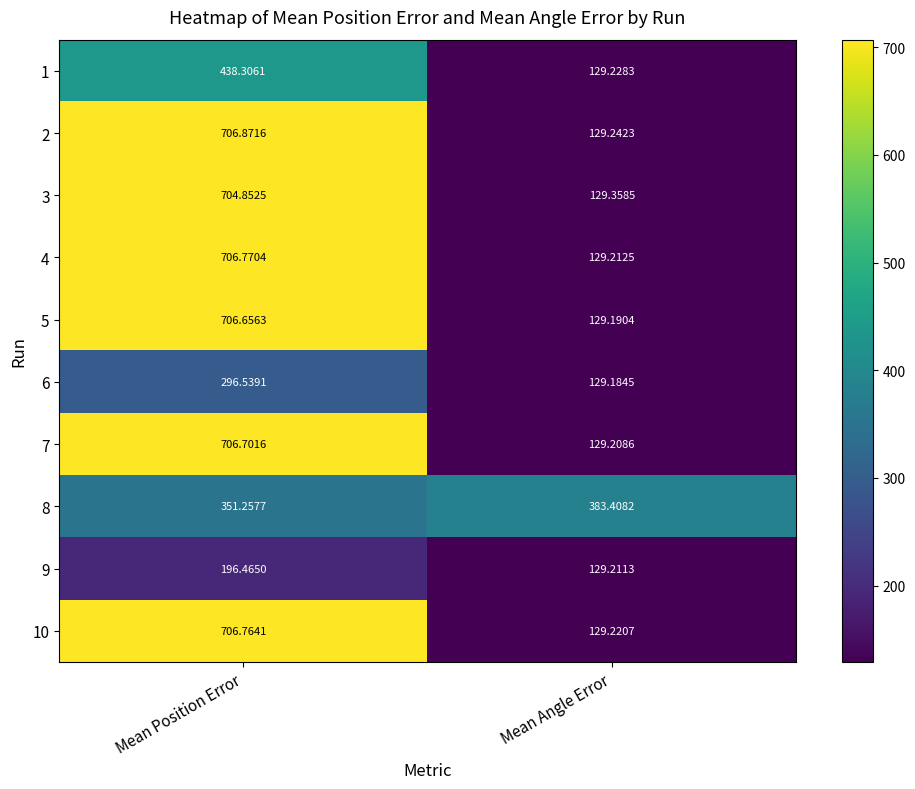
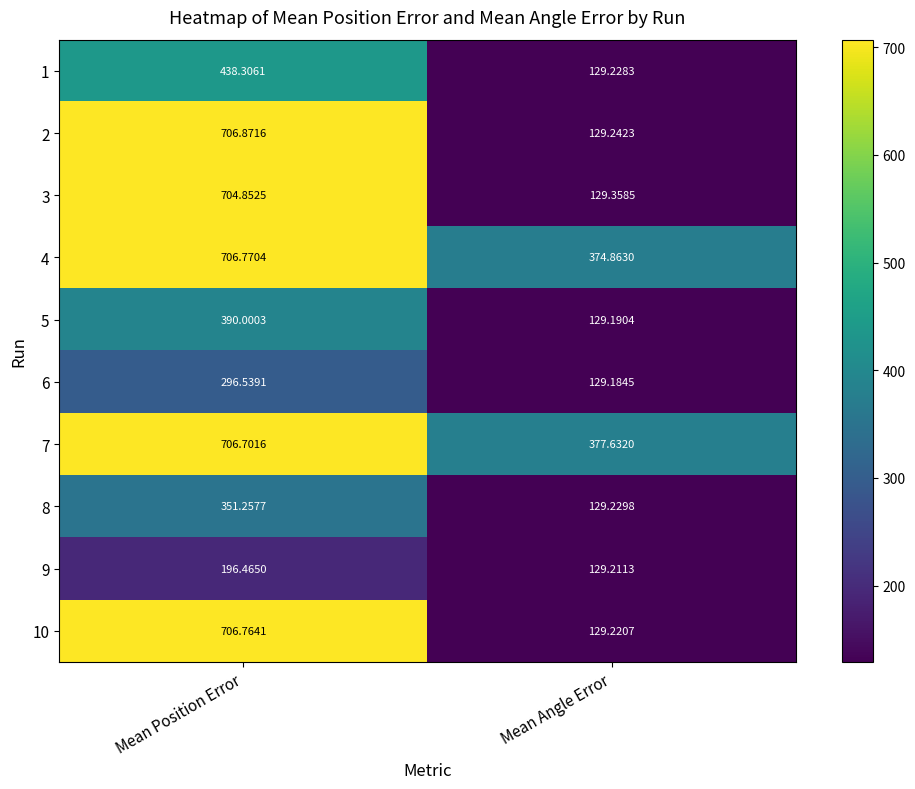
  {
    "1": {
      "Mean Position Error": 438.3061,
      "Mean Angle Error": 129.2283
    },
    "2": {
      "Mean Position Error": 706.8716,
      "Mean Angle Error": 129.2423
    },
    "3": {
      "Mean Position Error": 704.8525,
      "Mean Angle Error": 129.3585
    },
    "4": {
      "Mean Position Error": 706.7704,
-     "Mean Angle Error": 129.2125
+     "Mean Angle Error": 374.8630
    },
    "5": {
-     "Mean Position Error": 706.6563,
+     "Mean Position Error": 390.0003,
      "Mean Angle Error": 129.1904
    },
    "6": {
      "Mean Position Error": 296.5391,
      "Mean Angle Error": 129.1845
    },
    "7": {
      "Mean Position Error": 706.7016,
-     "Mean Angle Error": 129.2086
+     "Mean Angle Error": 377.6320
    },
    "8": {
      "Mean Position Error": 351.2577,
-     "Mean Angle Error": 383.4082
+     "Mean Angle Error": 129.2298
    },
    "9": {
      "Mean Position Error": 196.4650,
      "Mean Angle Error": 129.2113
    },
    "10": {
      "Mean Position Error": 706.7641,
      "Mean Angle Error": 129.2207
    }
  }
